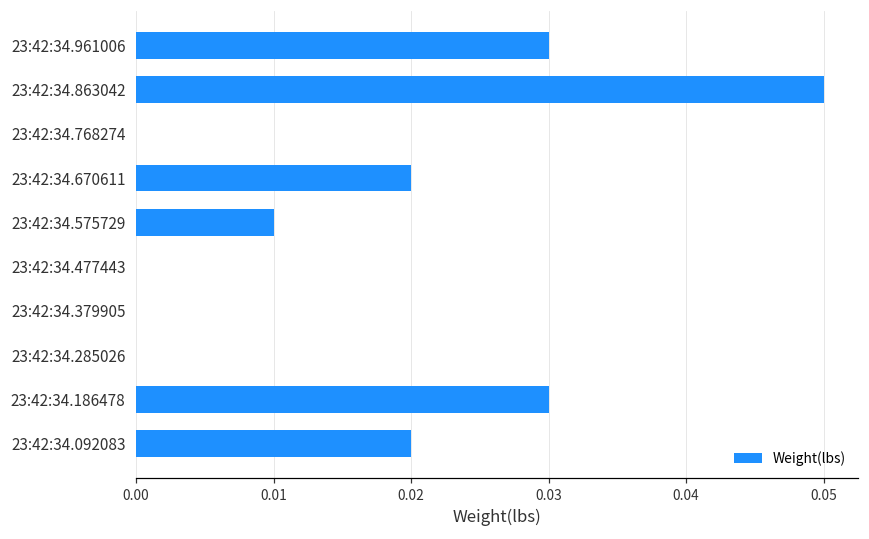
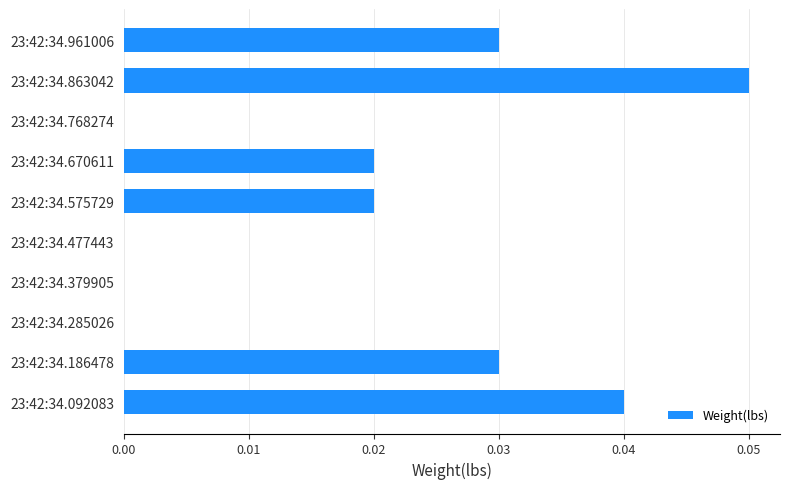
  {
    "23:42:34.961006": 0.03,
    "23:42:34.863042": 0.05,
    "23:42:34.768274": 0.00,
    "23:42:34.670611": 0.02,
-   "23:42:34.575729": 0.01,
+   "23:42:34.575729": 0.02,
    "23:42:34.477443": 0.00,
    "23:42:34.379905": 0.00,
    "23:42:34.285026": 0.00,
    "23:42:34.186478": 0.03,
-   "23:42:34.092083": 0.02
+   "23:42:34.092083": 0.04
  }
